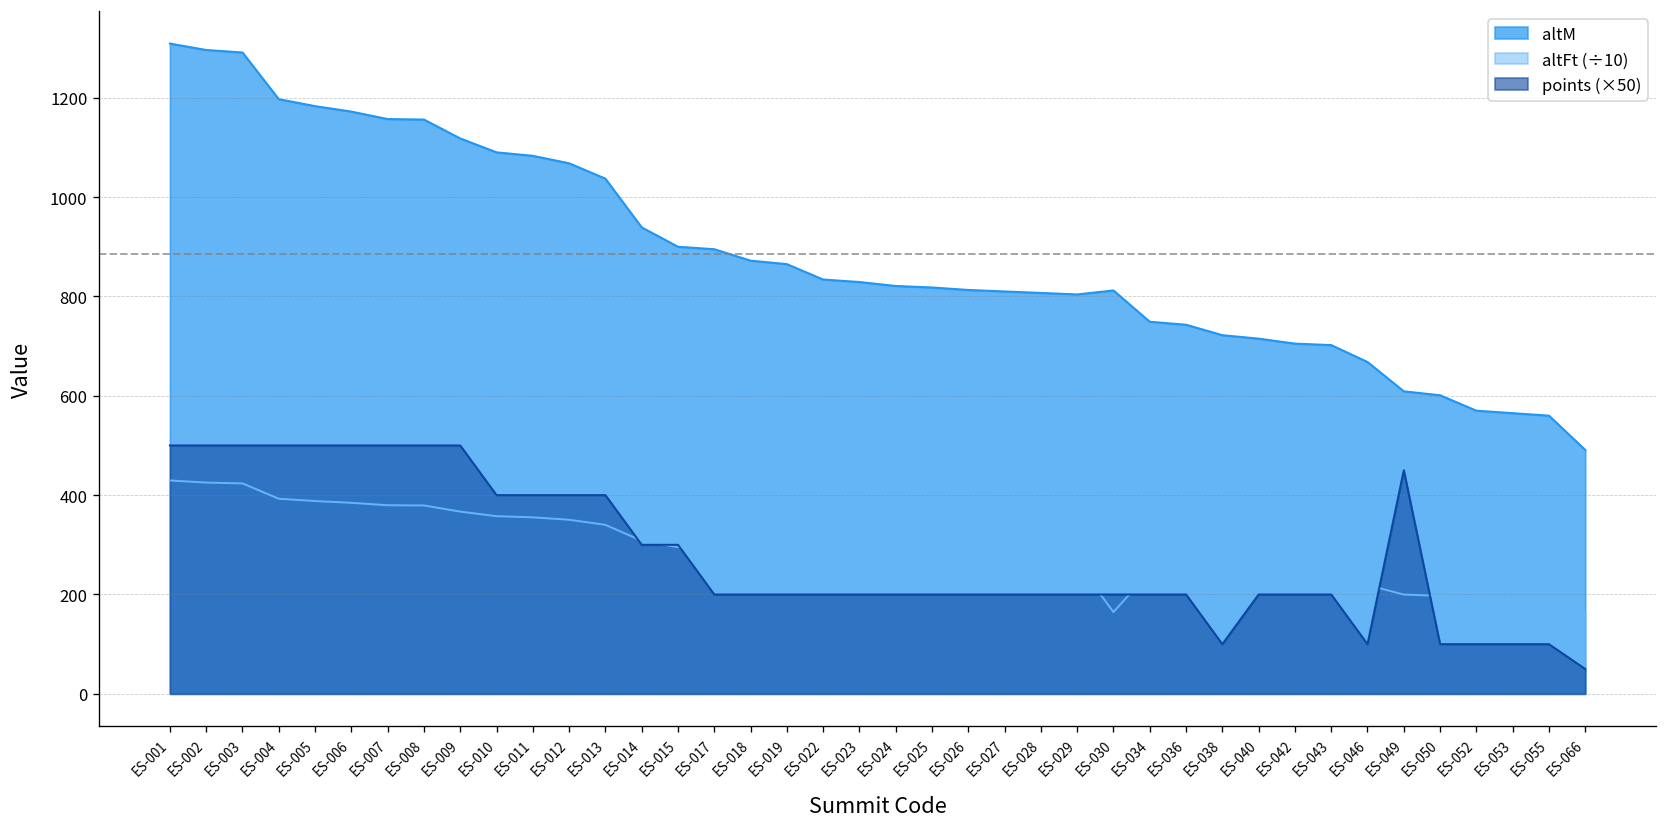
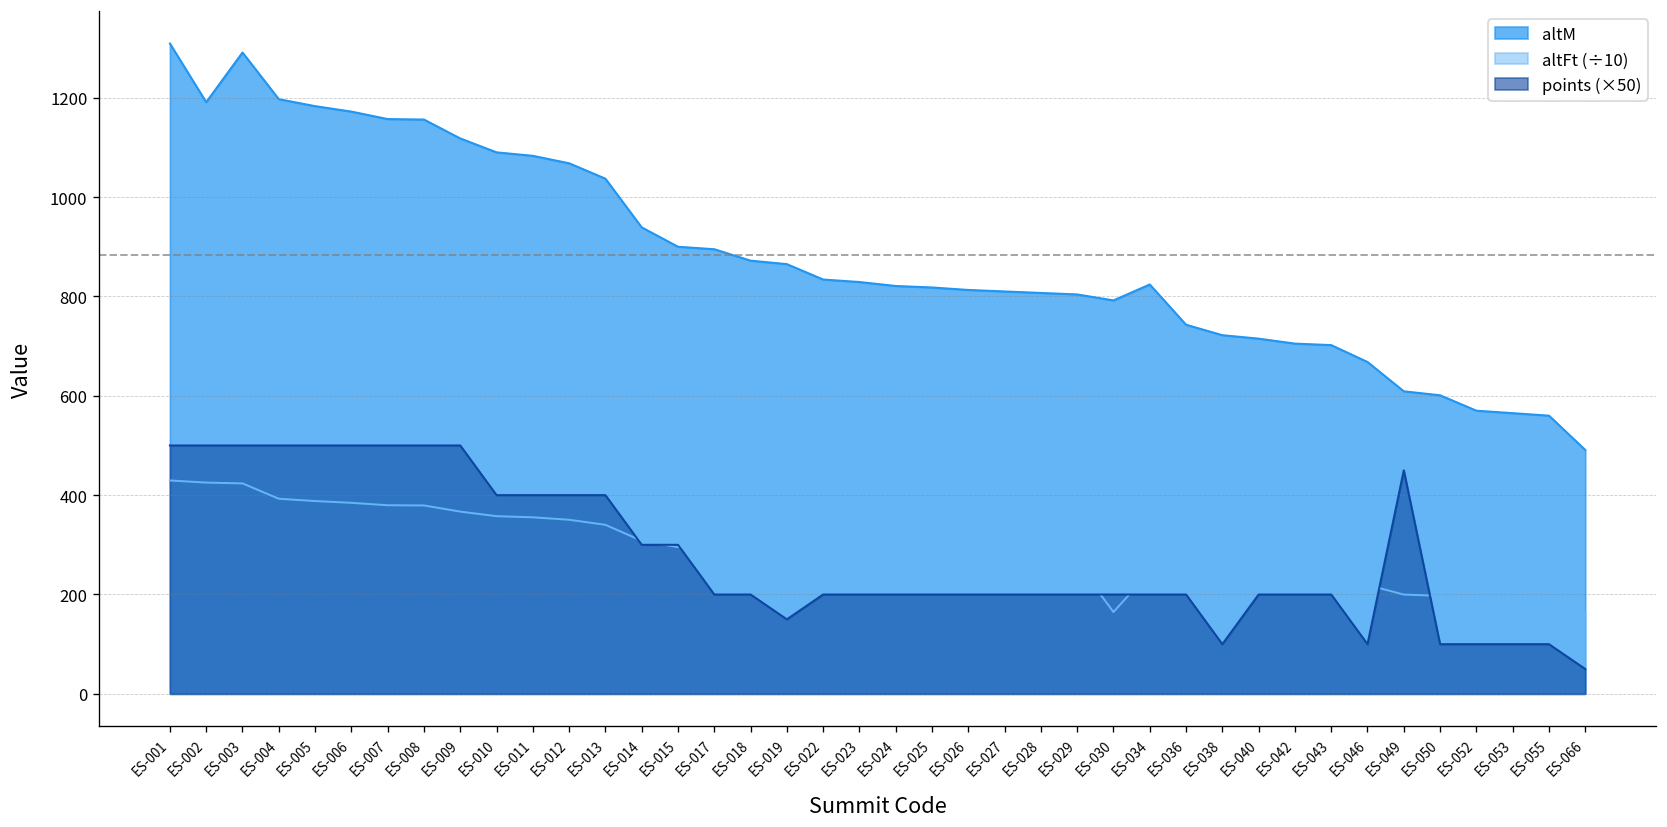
  {
    "altM": {
      "ES-001": 1310,
-     "ES-002": 1300,
+     "ES-002": 1190,
      "ES-003": 1290,
      "ES-004": 1200,
      "ES-005": 1180,
      "ES-006": 1170,
      "ES-007": 1160,
      "ES-008": 1160,
      "ES-009": 1120,
      "ES-010": 1090,
      "ES-011": 1080,
      "ES-012": 1070,
      "ES-013": 1040,
      "ES-014": 940,
      "ES-015": 900,
      "ES-017": 900,
      "ES-018": 870,
      "ES-019": 870,
      "ES-022": 830,
      "ES-023": 830,
      "ES-024": 820,
      "ES-025": 820,
      "ES-026": 810,
      "ES-027": 810,
      "ES-028": 810,
      "ES-029": 800,
-     "ES-030": 810,
-     "ES-034": 750,
+     "ES-030": 790,
+     "ES-034": 820,
      "ES-036": 740,
      "ES-038": 720,
      "ES-040": 720,
      "ES-042": 710,
      "ES-043": 700,
      "ES-046": 670,
      "ES-049": 610,
      "ES-050": 600,
      "ES-052": 570,
      "ES-053": 570,
      "ES-055": 560,
      "ES-066": 490
    },
    "altFt (÷10)": {
      "ES-001": 430,
      "ES-002": 430,
      "ES-003": 420,
      "ES-004": 390,
      "ES-005": 390,
      "ES-006": 380,
      "ES-007": 380,
      "ES-008": 380,
      "ES-009": 370,
      "ES-010": 360,
      "ES-011": 360,
      "ES-012": 350,
      "ES-013": 340,
      "ES-014": 310,
      "ES-017": 290,
      "ES-018": 290,
      "ES-019": 280,
      "ES-022": 270,
      "ES-023": 270,
      "ES-024": 270,
      "ES-025": 270,
      "ES-026": 270,
      "ES-027": 270,
      "ES-028": 260,
      "ES-029": 260,
      "ES-030": 160,
      "ES-034": 250,
      "ES-036": 240,
      "ES-038": 240,
      "ES-040": 230,
      "ES-042": 230,
      "ES-043": 230,
      "ES-046": 220,
      "ES-049": 200,
      "ES-050": 200,
      "ES-052": 300,
      "ES-053": 190,
      "ES-055": 180,
      "ES-066": 160
    },
    "points (×50)": {
      "ES-001": 500,
      "ES-002": 500,
      "ES-003": 500,
      "ES-004": 500,
      "ES-005": 500,
      "ES-006": 500,
      "ES-007": 500,
      "ES-008": 500,
      "ES-009": 500,
      "ES-010": 400,
      "ES-011": 400,
      "ES-012": 400,
      "ES-013": 400,
      "ES-014": 300,
      "ES-017": 200,
      "ES-018": 200,
-     "ES-019": 200,
+     "ES-019": 150,
      "ES-022": 200,
      "ES-023": 200,
      "ES-024": 200,
      "ES-025": 200,
      "ES-026": 200,
      "ES-027": 200,
      "ES-028": 200,
      "ES-029": 200,
      "ES-030": 200,
      "ES-034": 200,
      "ES-036": 200,
      "ES-038": 100,
      "ES-040": 200,
      "ES-042": 200,
      "ES-043": 200,
      "ES-046": 100,
      "ES-049": 450,
      "ES-050": 100,
      "ES-052": 100,
      "ES-053": 100,
      "ES-055": 100,
      "ES-066": 50
    }
  }
